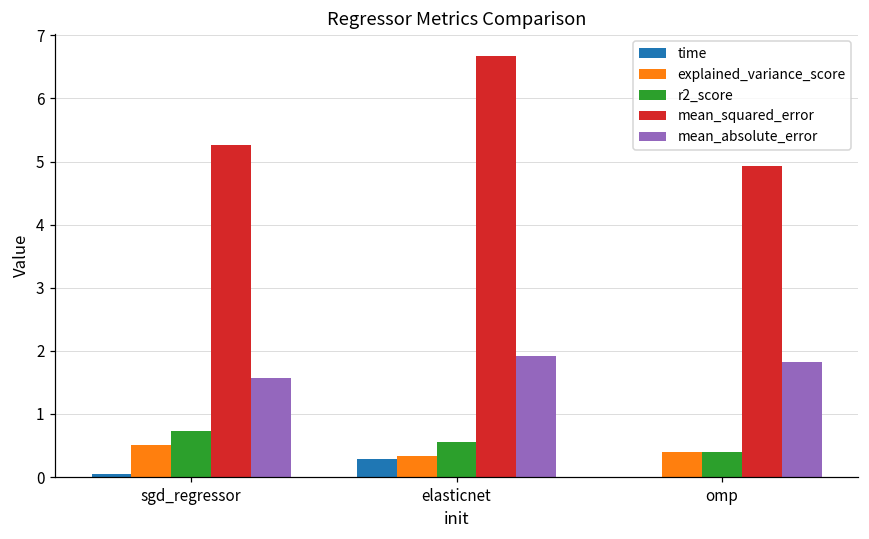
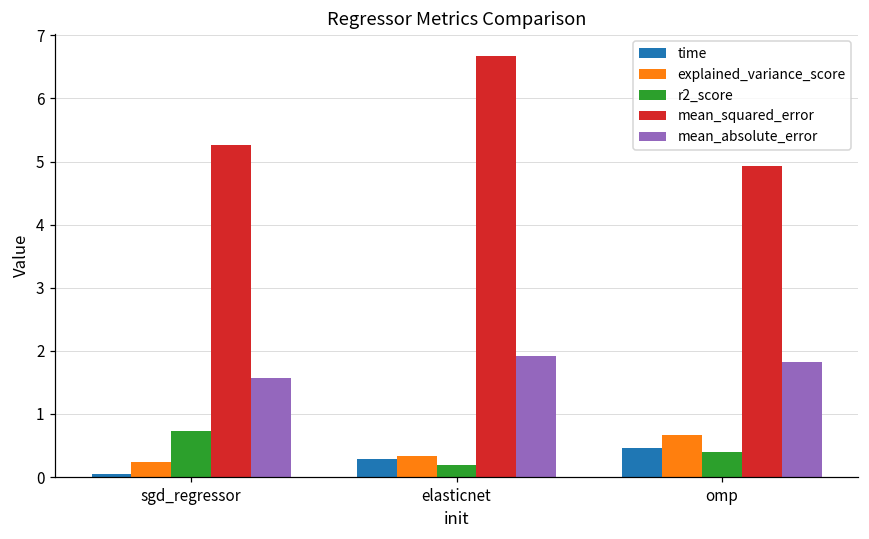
  {
    "time": {
      "sgd_regressor": 0.0,
      "elasticnet": 0.3,
-     "omp": 0.0
+     "omp": 0.5
    },
    "explained_variance_score": {
-     "sgd_regressor": 0.5,
+     "sgd_regressor": 0.2,
      "elasticnet": 0.3,
-     "omp": 0.4
+     "omp": 0.7
    },
    "r2_score": {
      "sgd_regressor": 0.7,
-     "elasticnet": 0.6,
+     "elasticnet": 0.2,
      "omp": 0.4
    },
    "mean_squared_error": {
      "sgd_regressor": 5.3,
      "elasticnet": 6.7,
      "omp": 4.9
    },
    "mean_absolute_error": {
      "sgd_regressor": 1.6,
      "elasticnet": 1.9,
      "omp": 1.8
    }
  }
